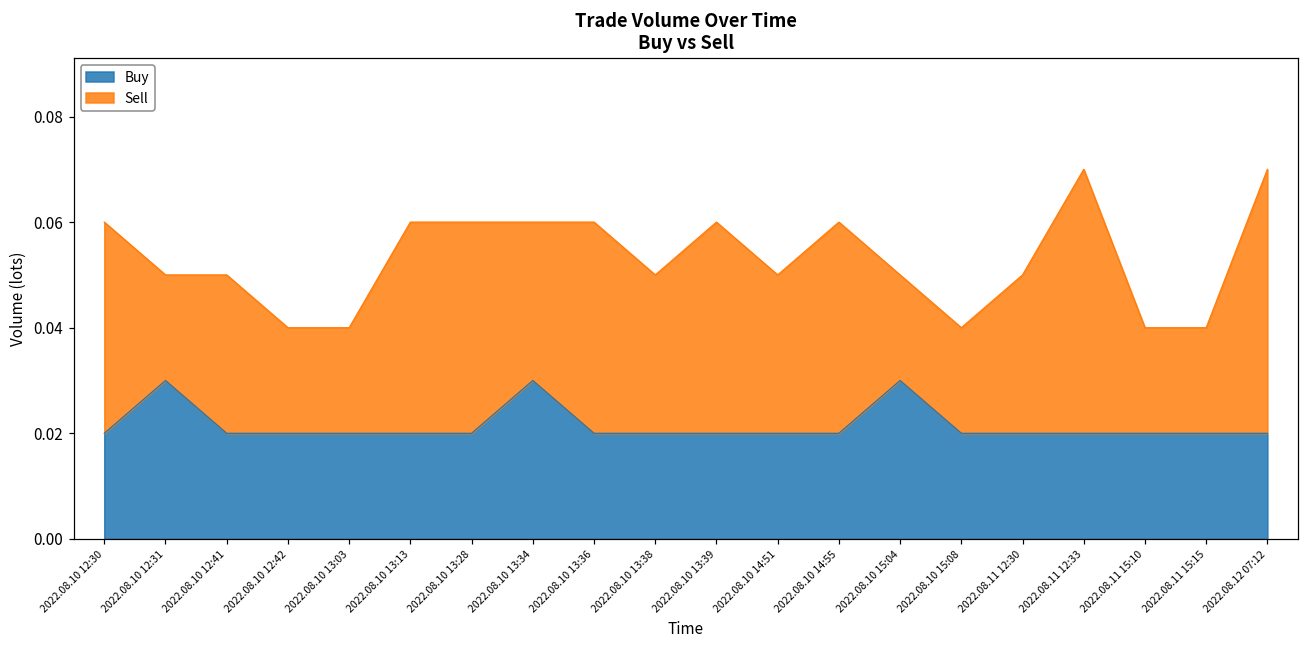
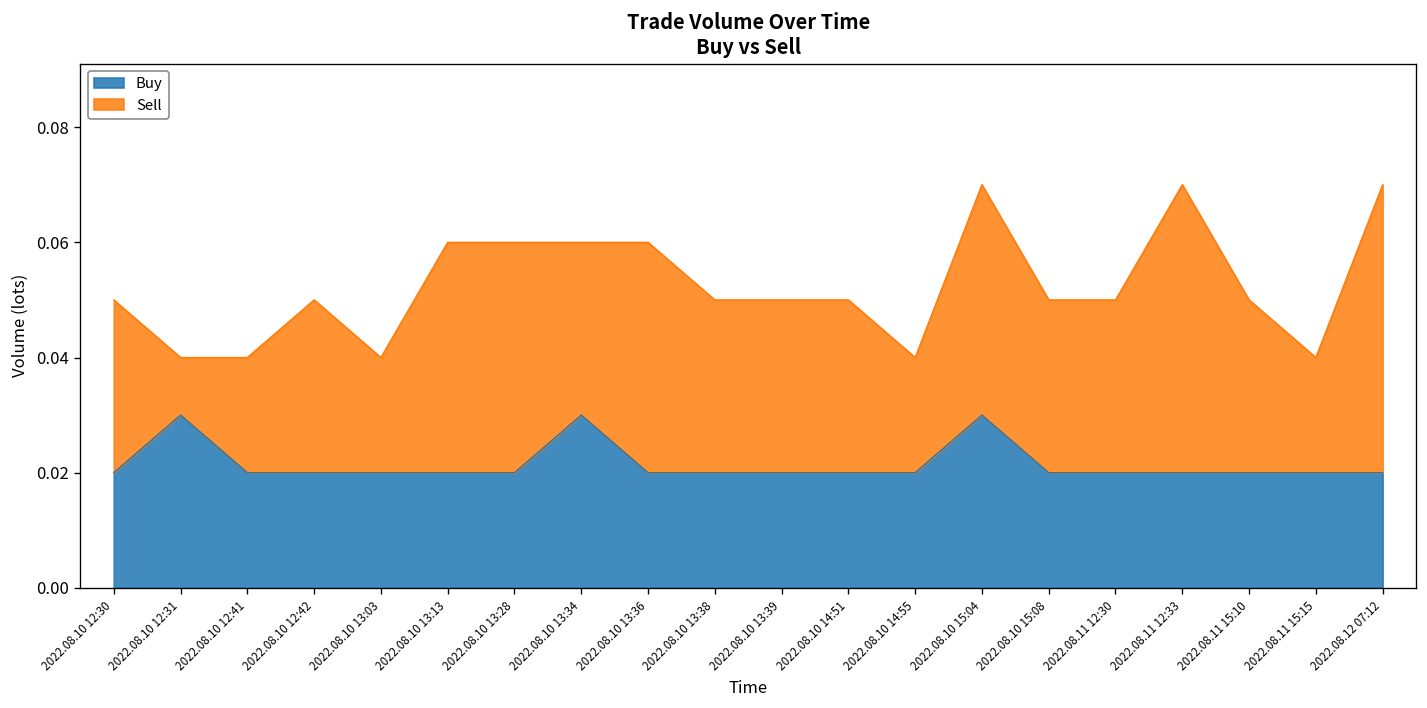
  {
    "Buy": {
      "2022.08.10 12:30": 0.02,
      "2022.08.10 12:31": 0.03,
      "2022.08.10 12:41": 0.02,
      "2022.08.10 12:42": 0.02,
      "2022.08.10 13:03": 0.02,
      "2022.08.10 13:13": 0.02,
      "2022.08.10 13:28": 0.02,
      "2022.08.10 13:34": 0.03,
      "2022.08.10 13:36": 0.02,
      "2022.08.10 13:38": 0.02,
      "2022.08.10 13:39": 0.02,
      "2022.08.10 14:51": 0.02,
      "2022.08.10 14:55": 0.02,
      "2022.08.10 15:04": 0.03,
      "2022.08.10 15:08": 0.02,
      "2022.08.11 12:30": 0.02,
      "2022.08.11 12:33": 0.02,
      "2022.08.11 15:10": 0.02,
      "2022.08.11 15:15": 0.02,
      "2022.08.12 07:12": 0.02
    },
    "Sell": {
-     "2022.08.10 12:30": 0.04,
-     "2022.08.10 12:31": 0.02,
-     "2022.08.10 12:41": 0.03,
-     "2022.08.10 12:42": 0.02,
+     "2022.08.10 12:30": 0.03,
+     "2022.08.10 12:31": 0.01,
+     "2022.08.10 12:41": 0.02,
+     "2022.08.10 12:42": 0.03,
      "2022.08.10 13:03": 0.02,
      "2022.08.10 13:13": 0.04,
      "2022.08.10 13:28": 0.04,
      "2022.08.10 13:34": 0.03,
      "2022.08.10 13:36": 0.04,
      "2022.08.10 13:38": 0.03,
-     "2022.08.10 13:39": 0.04,
+     "2022.08.10 13:39": 0.03,
      "2022.08.10 14:51": 0.03,
-     "2022.08.10 14:55": 0.04,
-     "2022.08.10 15:04": 0.02,
-     "2022.08.10 15:08": 0.02,
+     "2022.08.10 14:55": 0.02,
+     "2022.08.10 15:04": 0.04,
+     "2022.08.10 15:08": 0.03,
      "2022.08.11 12:30": 0.03,
      "2022.08.11 12:33": 0.05,
-     "2022.08.11 15:10": 0.02,
+     "2022.08.11 15:10": 0.03,
      "2022.08.11 15:15": 0.02,
      "2022.08.12 07:12": 0.05
    }
  }
